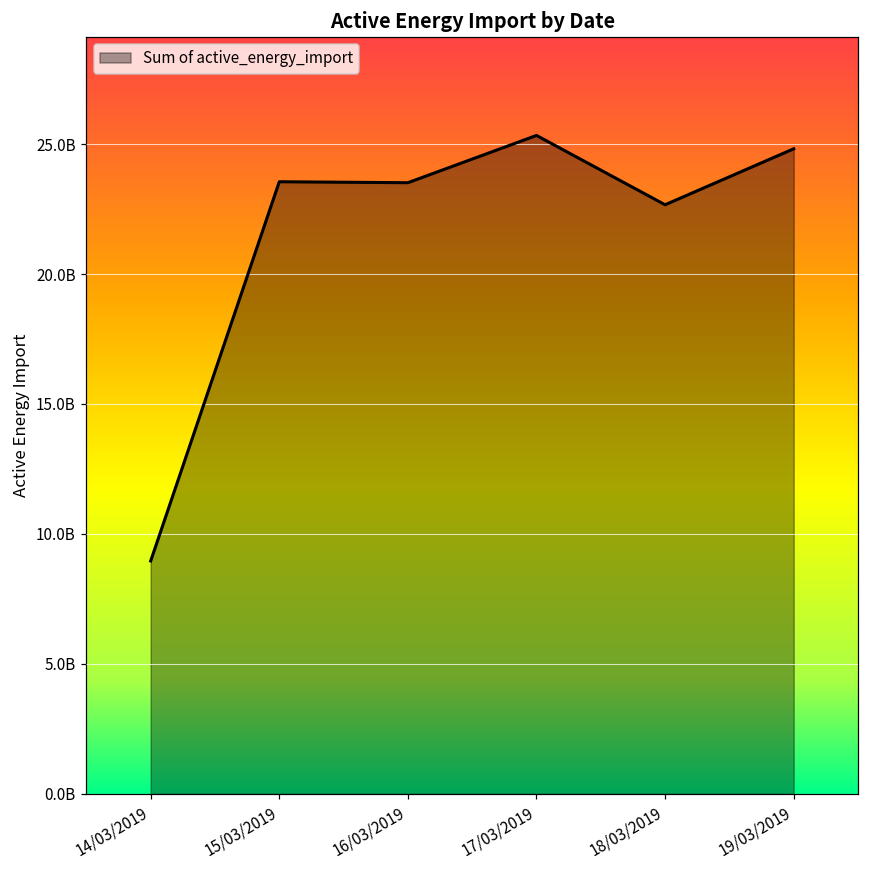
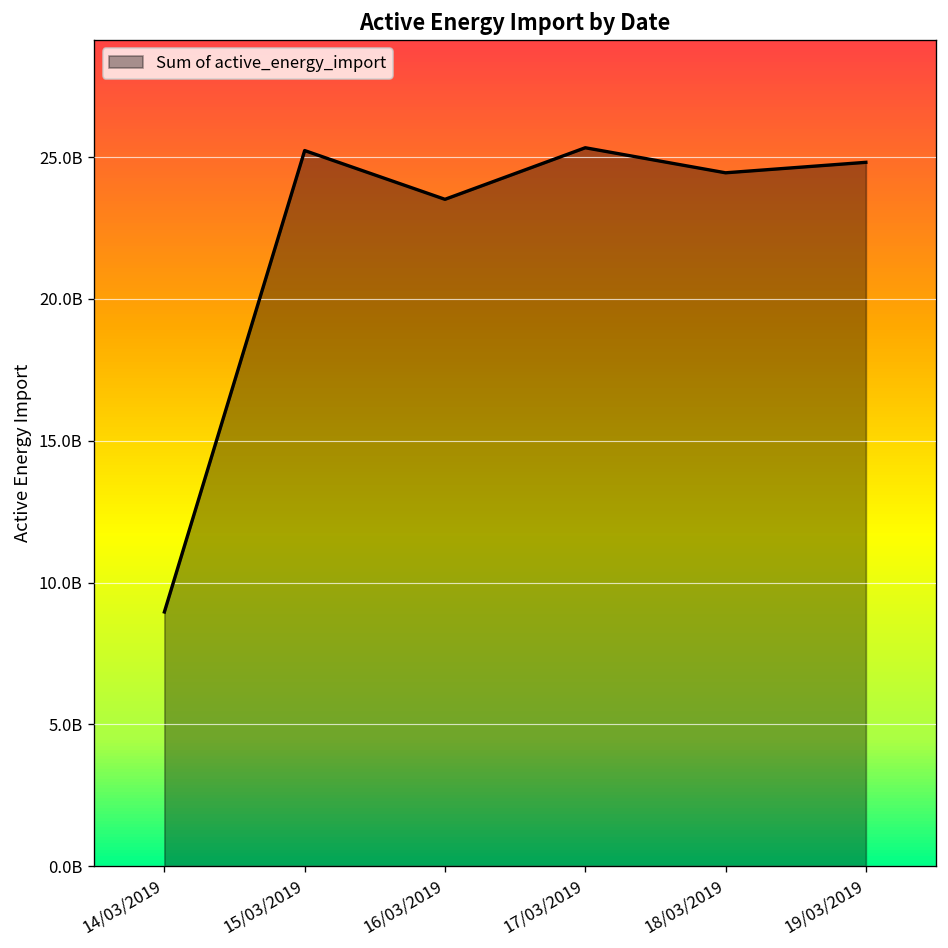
  {
    "14/03/2019": 9000000000,
-   "15/03/2019": 23600000000,
+   "15/03/2019": 25200000000,
    "16/03/2019": 23500000000,
    "17/03/2019": 25300000000,
-   "18/03/2019": 22700000000,
+   "18/03/2019": 24400000000,
    "19/03/2019": 24800000000
  }
